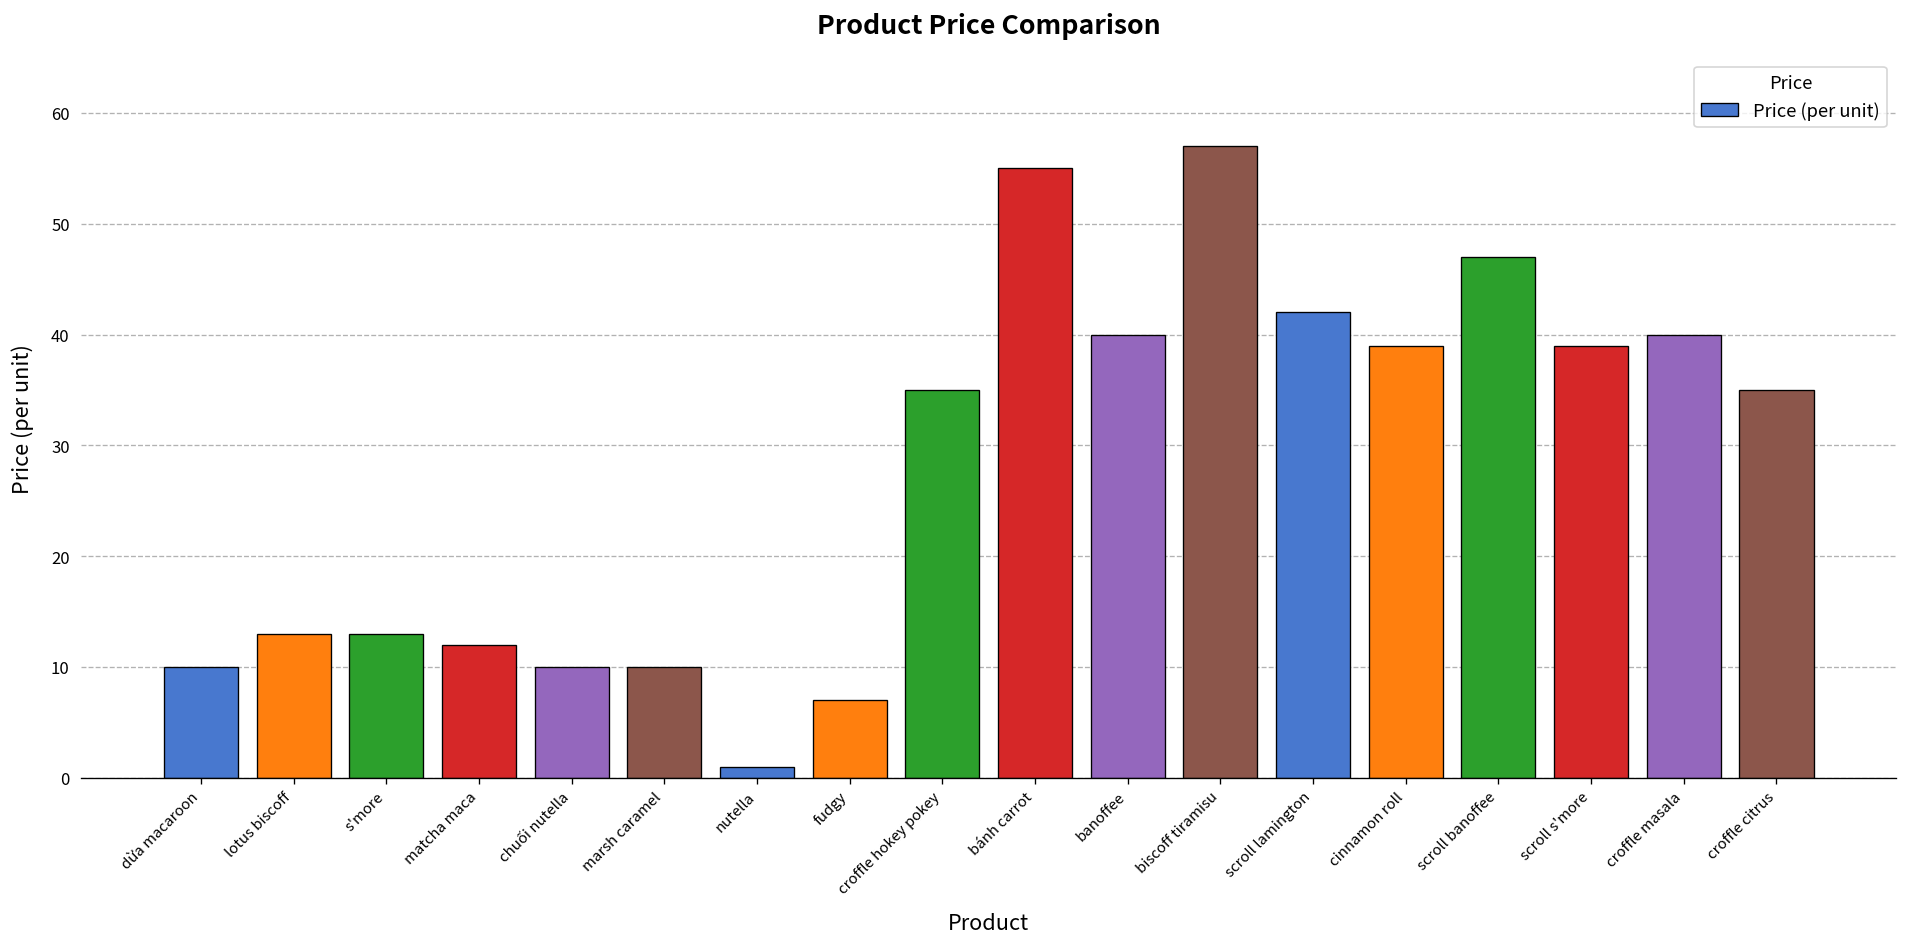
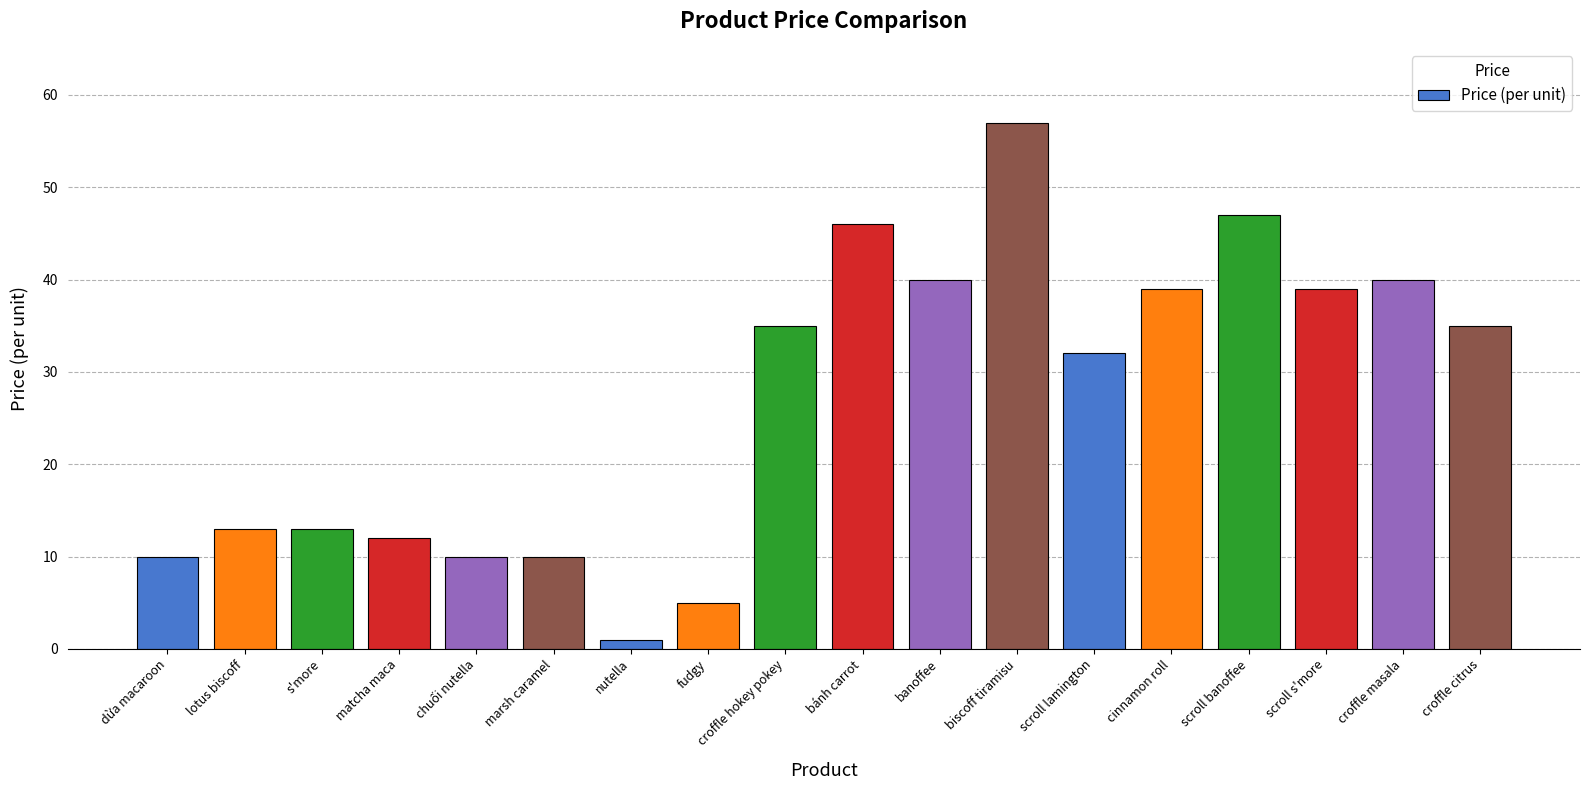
  {
    "dừa macaroon": 10,
    "lotus biscoff": 13,
    "s'more": 13,
    "matcha maca": 12,
    "chuối nutella": 10,
    "marsh caramel": 10,
    "nutella": 1,
-   "fudgy": 7,
+   "fudgy": 5,
    "croffle hokey pokey": 35,
-   "bánh carrot": 55,
+   "bánh carrot": 46,
    "banoffee": 40,
    "biscoff tiramisu": 57,
-   "scroll lamington": 42,
+   "scroll lamington": 32,
    "cinnamon roll": 39,
    "scroll banoffee": 47,
    "scroll s'more": 39,
    "croffle masala": 40,
    "croffle citrus": 35
  }
